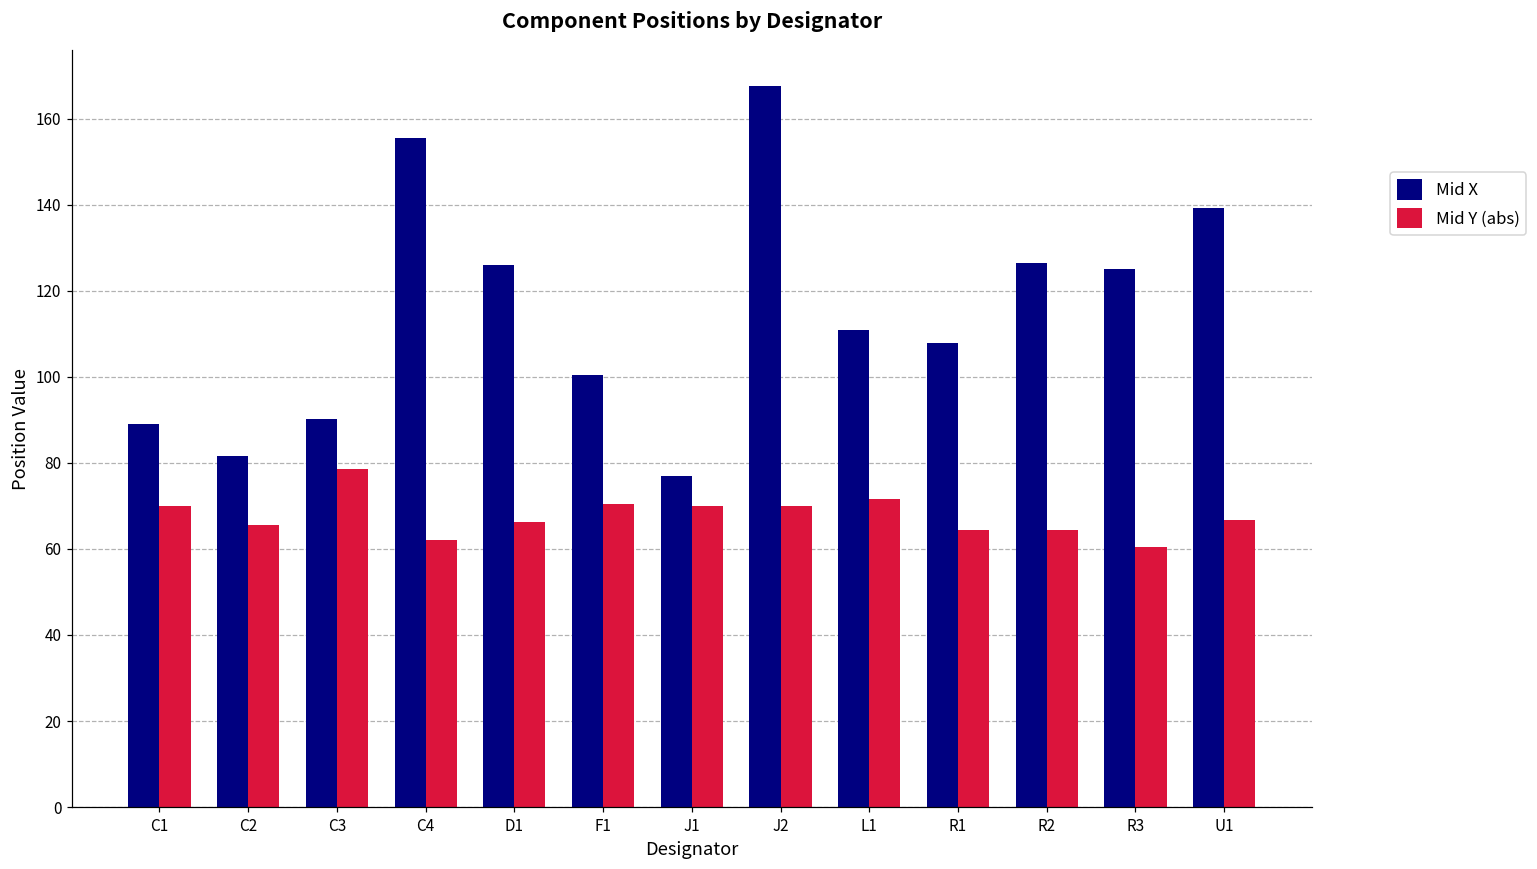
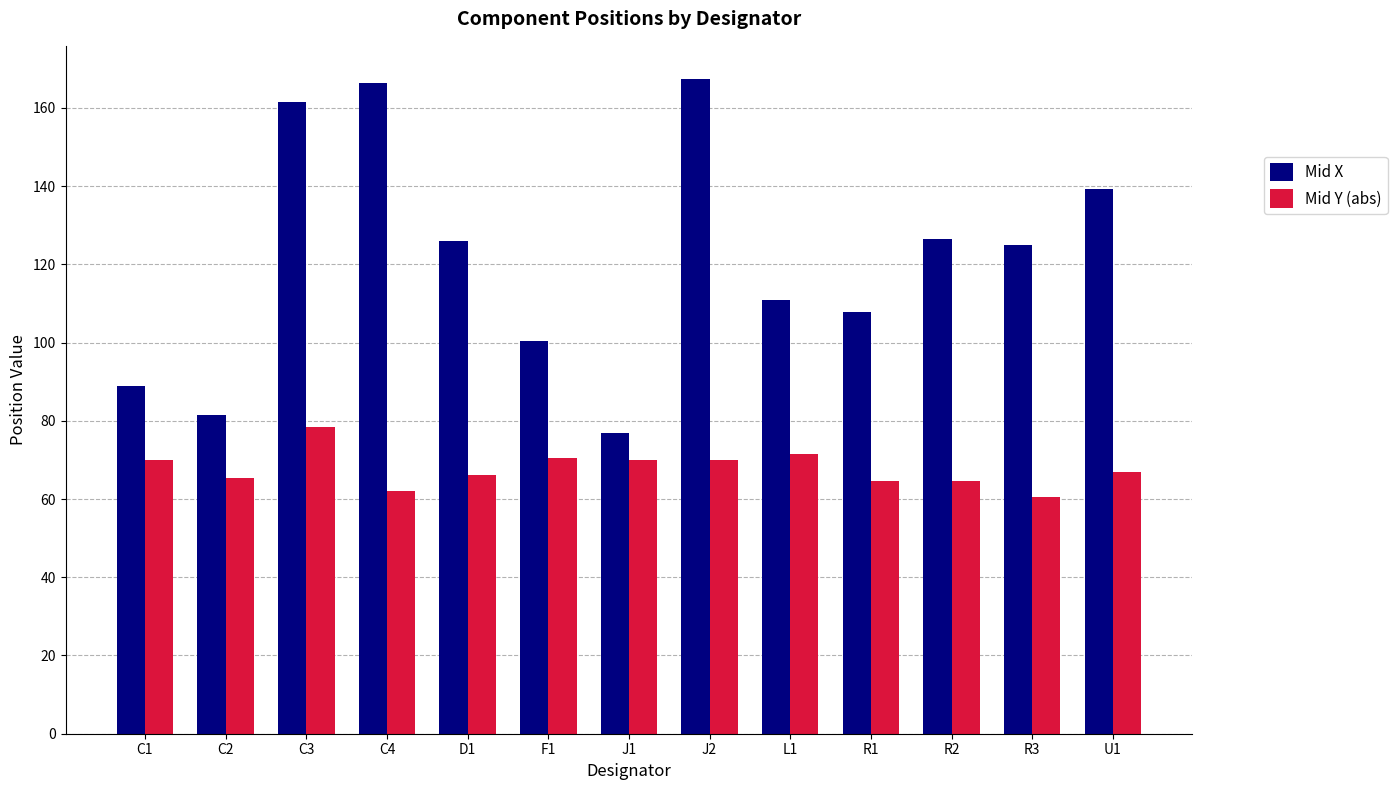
  {
    "Mid X": {
      "C1": 89,
      "C2": 81,
-     "C3": 90,
-     "C4": 156,
+     "C3": 162,
+     "C4": 166,
      "D1": 126,
      "F1": 100,
      "J1": 77,
      "J2": 168,
      "L1": 111,
      "R1": 108,
      "R2": 127,
      "R3": 125,
      "U1": 139
    },
    "Mid Y (abs)": {
      "C1": 70,
      "C2": 66,
      "C3": 79,
      "C4": 62,
      "D1": 66,
      "F1": 71,
      "J1": 70,
      "J2": 70,
      "L1": 72,
      "R1": 65,
      "R2": 65,
      "R3": 60,
      "U1": 67
    }
  }
